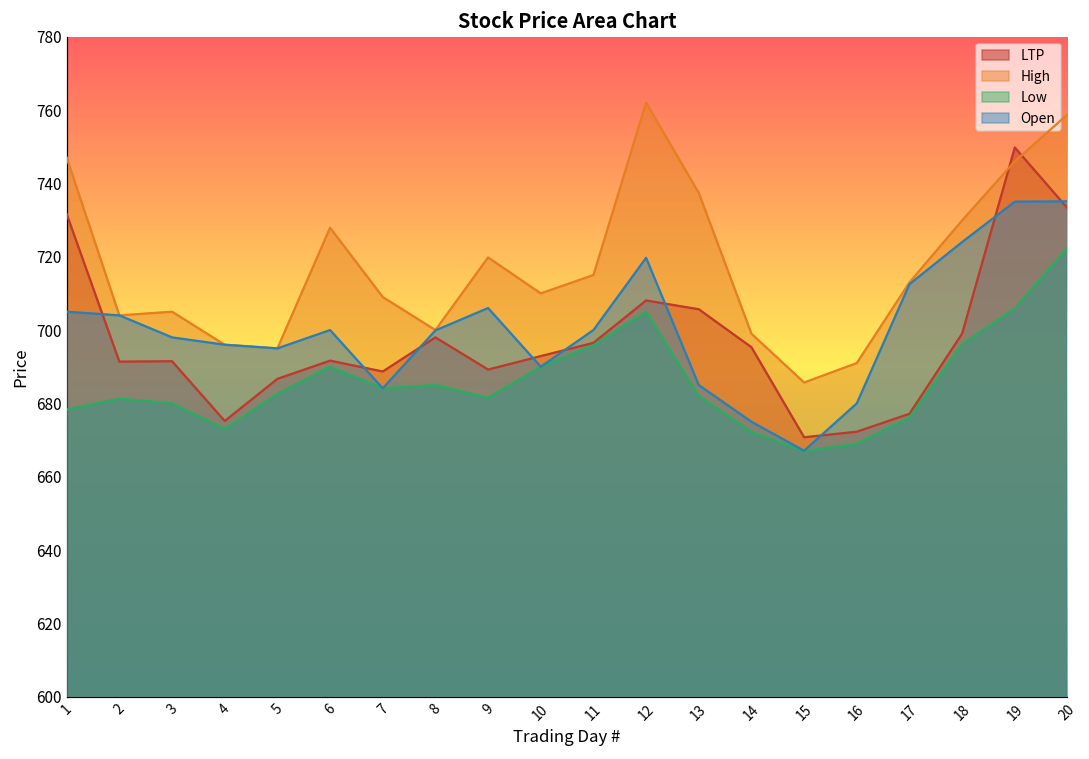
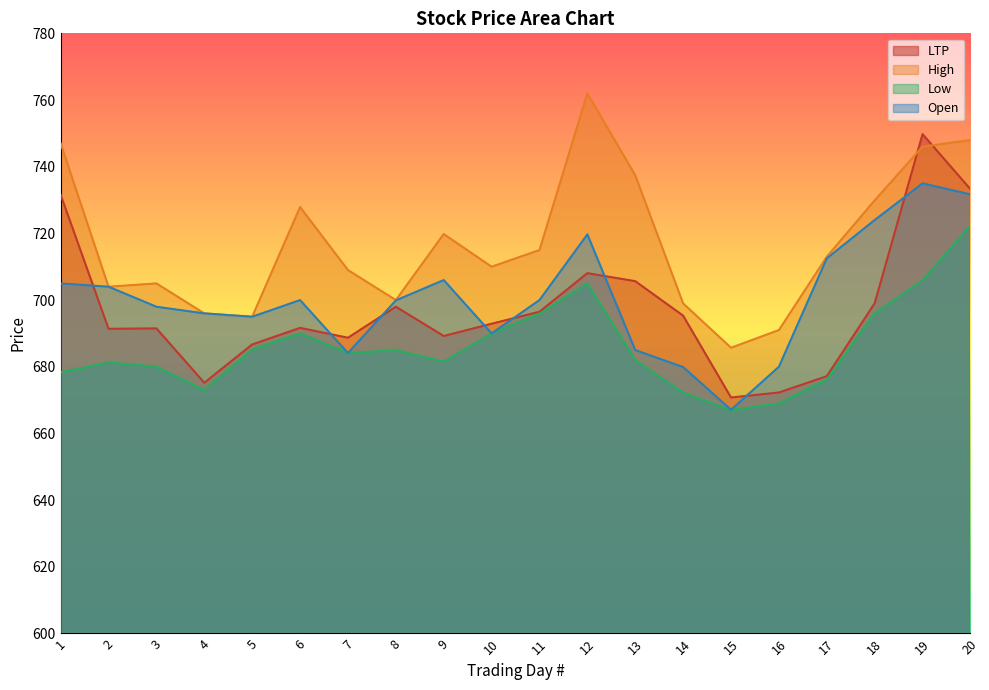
  {
    "LTP": {
      "1": 732,
      "2": 691,
      "3": 692,
      "4": 675,
      "5": 687,
      "6": 692,
      "7": 689,
      "8": 698,
      "9": 689,
      "10": 693,
      "12": 708,
      "13": 706,
      "14": 695,
      "15": 671,
      "16": 672,
      "17": 677,
      "18": 699,
      "19": 750,
      "20": 733
    },
    "High": {
      "1": 747,
      "3": 705,
      "6": 728,
      "7": 709,
      "9": 720,
      "10": 710,
      "11": 715,
      "12": 762,
      "13": 737,
      "14": 699,
      "15": 686,
      "16": 691,
      "18": 730,
      "19": 746,
-     "20": 759
+     "20": 748
    },
    "Low": {
      "1": 678,
      "2": 681,
      "3": 680,
      "4": 673,
-     "5": 683,
+     "5": 685,
      "6": 690,
      "8": 685,
      "9": 682,
      "12": 705,
      "13": 682,
      "14": 672,
      "16": 669,
      "17": 676,
      "18": 696,
      "19": 706,
      "20": 722
    },
    "Open": {
      "1": 705,
      "3": 698,
      "6": 700,
      "9": 706,
      "11": 700,
      "12": 720,
      "13": 685,
-     "14": 675,
+     "14": 680,
      "16": 680,
      "18": 724,
      "19": 735,
-     "20": 735
+     "20": 732
    }
  }
